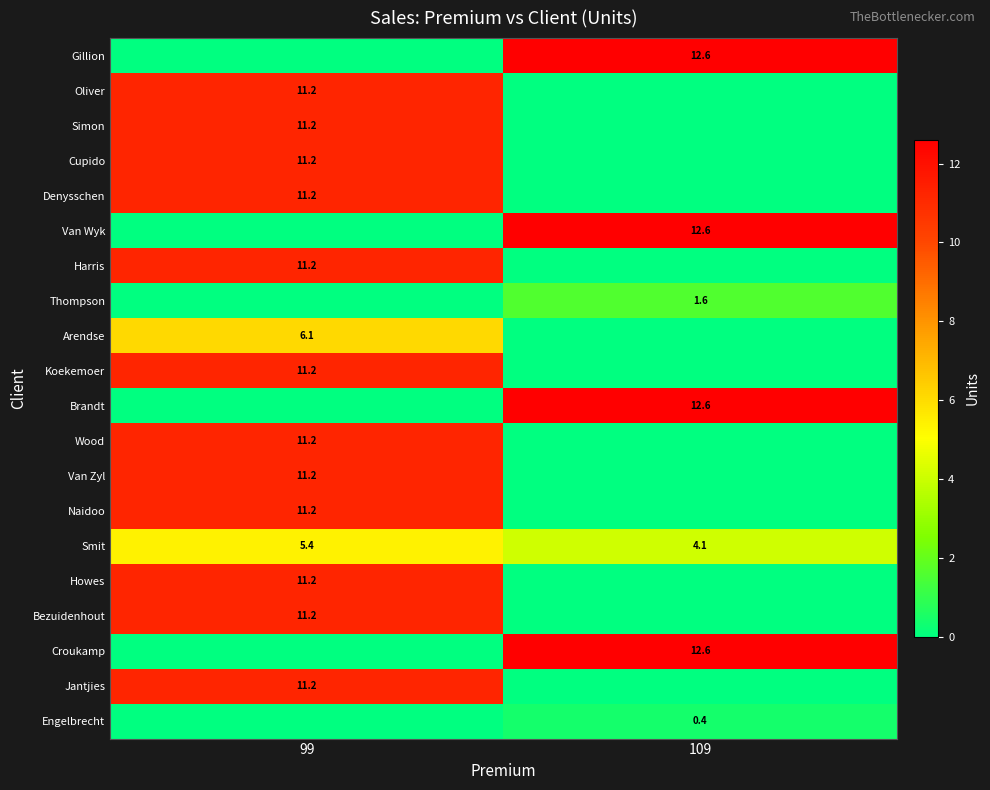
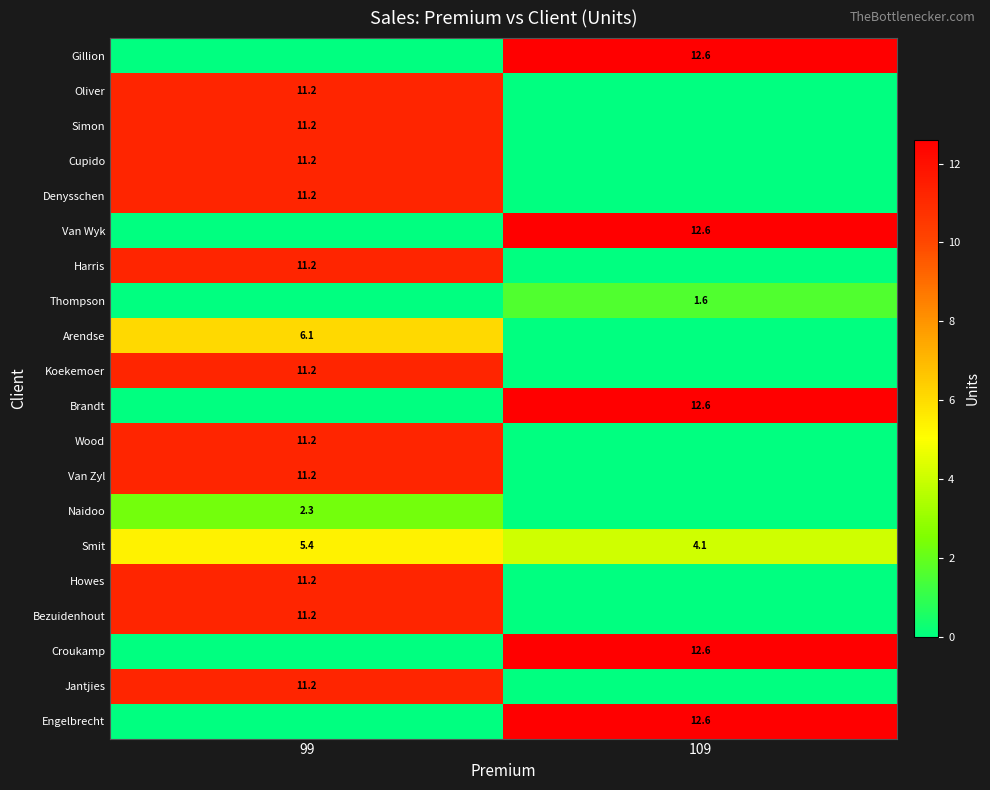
  {
    "Gillion": {
      "109": 12.6
    },
    "Oliver": {
      "99": 11.2
    },
    "Simon": {
      "99": 11.2
    },
    "Cupido": {
      "99": 11.2
    },
    "Denysschen": {
      "99": 11.2
    },
    "Van Wyk": {
      "109": 12.6
    },
    "Harris": {
      "99": 11.2
    },
    "Thompson": {
      "109": 1.6
    },
    "Arendse": {
      "99": 6.1
    },
    "Koekemoer": {
      "99": 11.2
    },
    "Brandt": {
      "109": 12.6
    },
    "Wood": {
      "99": 11.2
    },
    "Van Zyl": {
      "99": 11.2
    },
    "Naidoo": {
-     "99": 11.2
+     "99": 2.3
    },
    "Smit": {
      "99": 5.4,
      "109": 4.1
    },
    "Howes": {
      "99": 11.2
    },
    "Bezuidenhout": {
      "99": 11.2
    },
    "Croukamp": {
      "109": 12.6
    },
    "Jantjies": {
      "99": 11.2
    },
    "Engelbrecht": {
-     "109": 0.4
+     "109": 12.6
    }
  }
